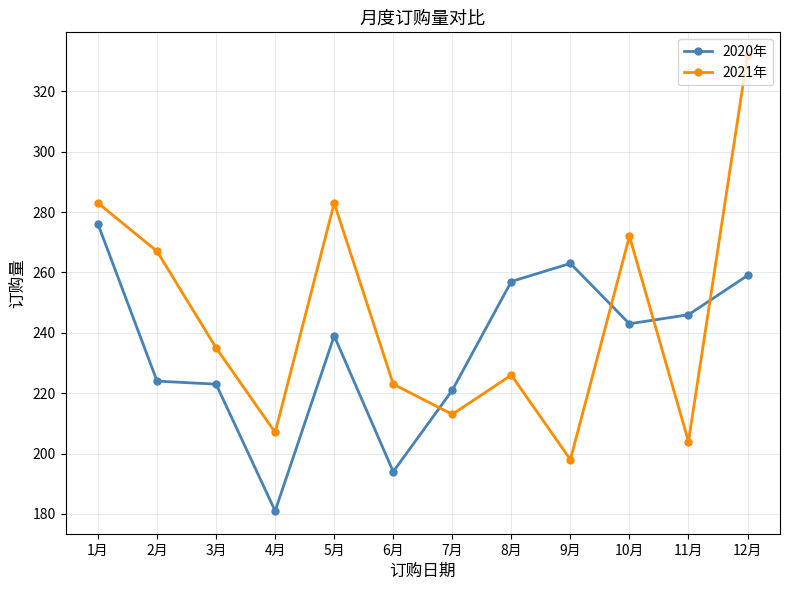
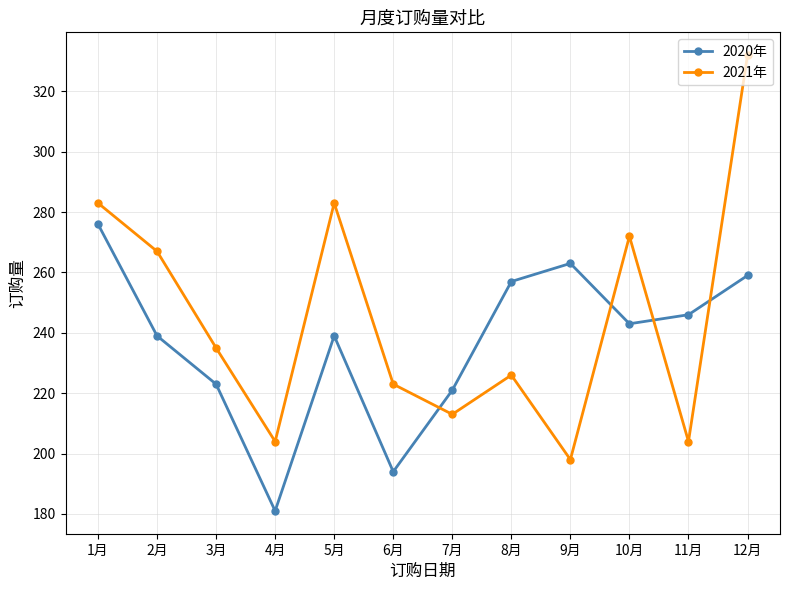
  {
    "2020年": {
      "1月": 276,
-     "2月": 224,
+     "2月": 239,
      "3月": 223,
      "4月": 181,
      "5月": 239,
      "6月": 194,
      "7月": 221,
      "8月": 257,
      "9月": 263,
      "10月": 243,
      "11月": 246,
      "12月": 259
    },
    "2021年": {
      "1月": 283,
      "2月": 267,
      "3月": 235,
-     "4月": 207,
+     "4月": 204,
      "5月": 283,
      "6月": 223,
      "7月": 213,
      "8月": 226,
      "9月": 198,
      "10月": 272,
      "11月": 204
    }
  }
